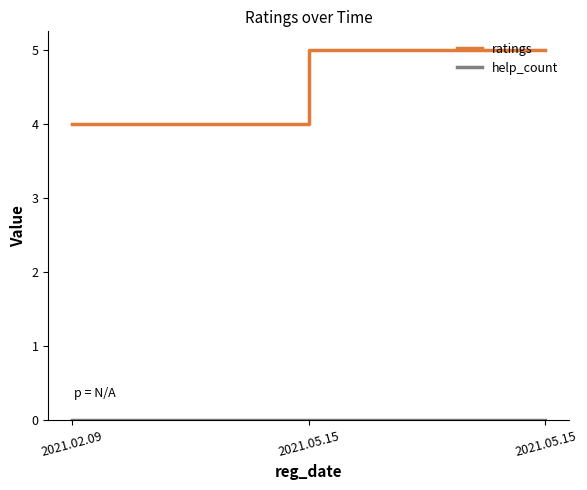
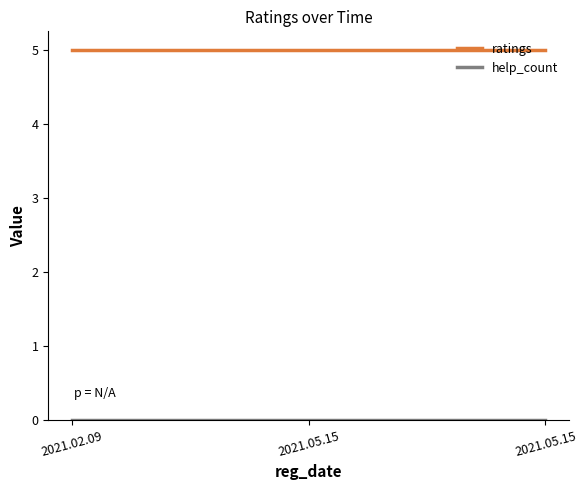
  {
    "ratings": {
-     "2021.02.09": 4
+     "2021.02.09": 5
    },
    "help_count": {
      "2021.02.09": 0
    }
  }
